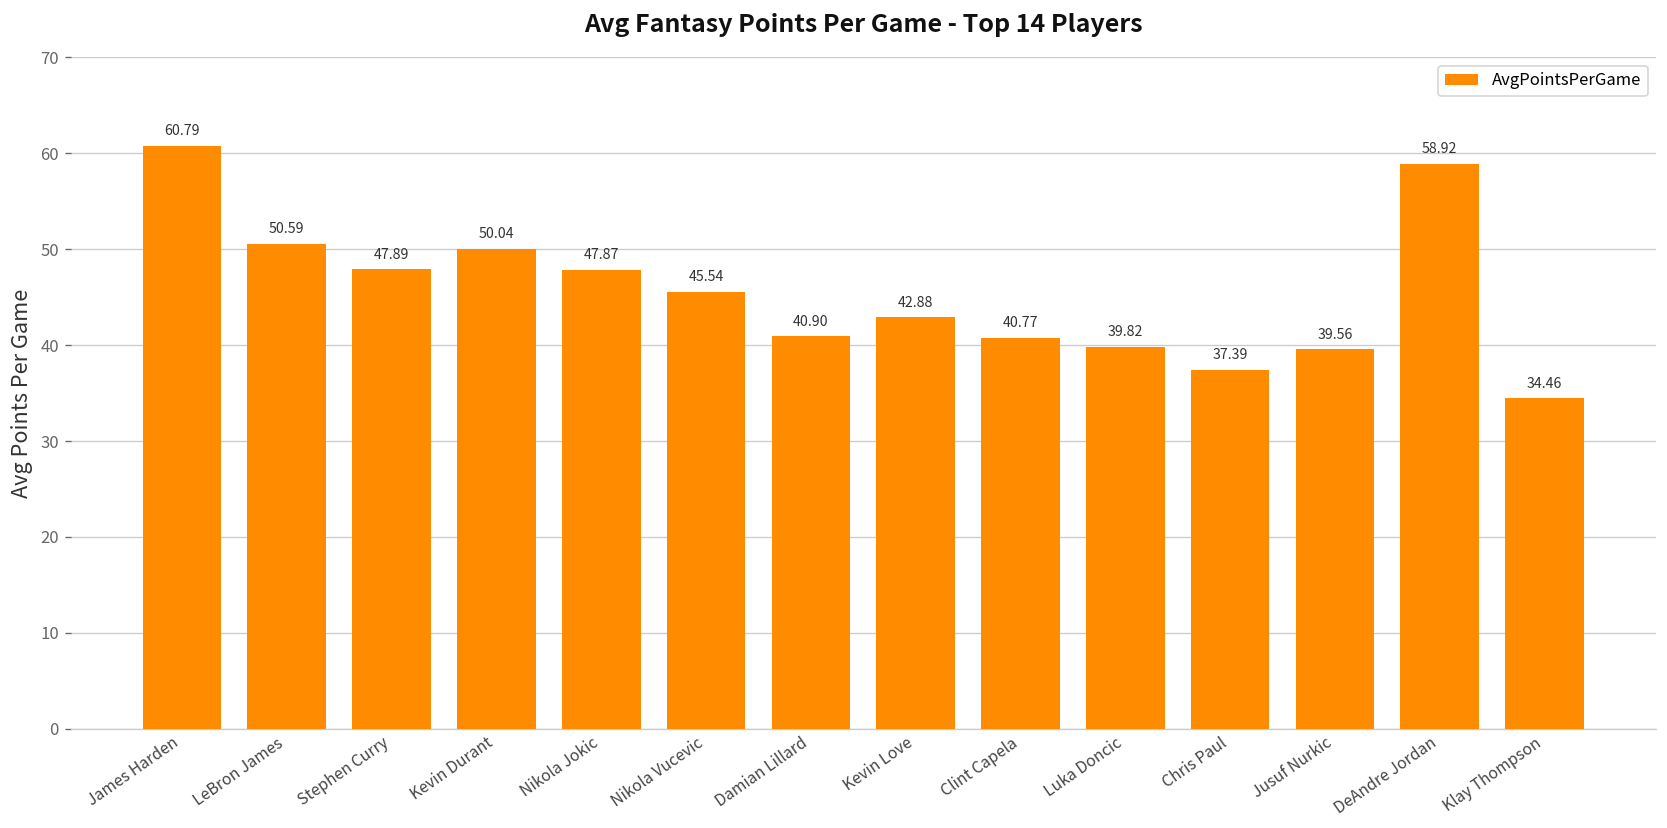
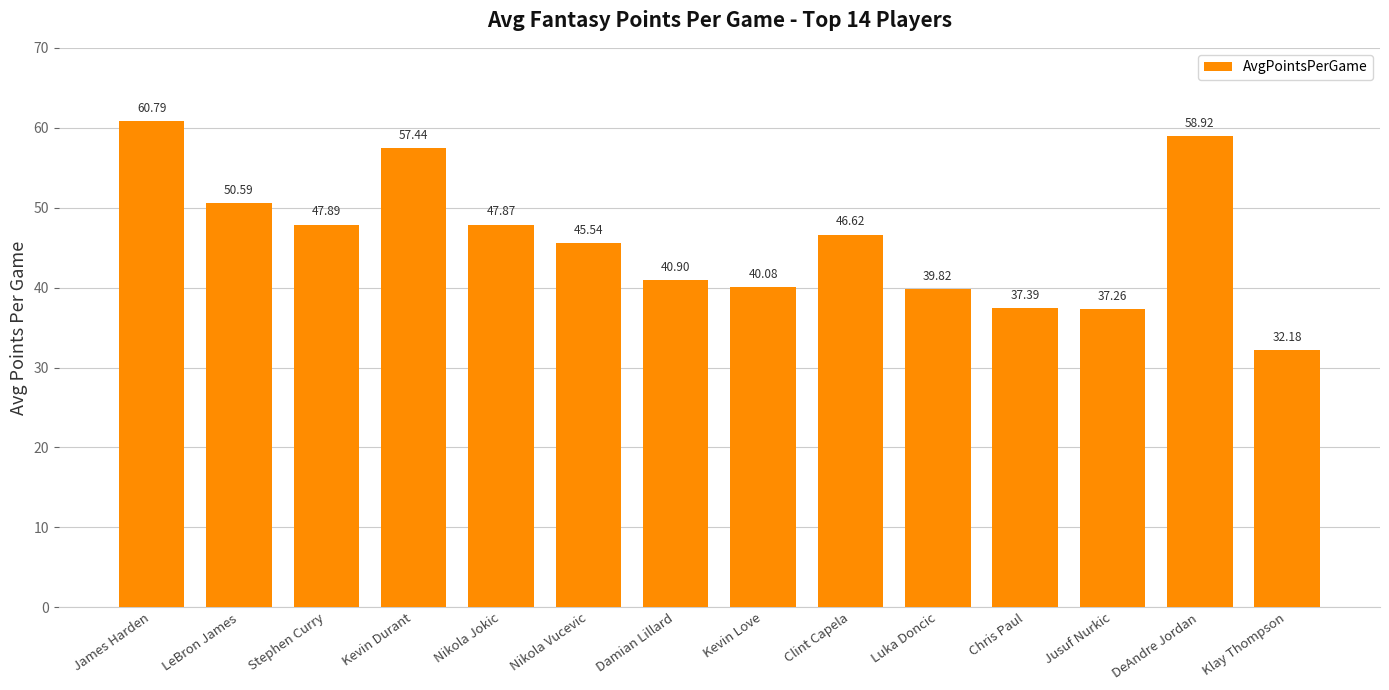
  {
    "James Harden": 60.79,
    "LeBron James": 50.59,
    "Stephen Curry": 47.89,
-   "Kevin Durant": 50.04,
+   "Kevin Durant": 57.44,
    "Nikola Jokic": 47.87,
    "Nikola Vucevic": 45.54,
    "Damian Lillard": 40.90,
-   "Kevin Love": 42.88,
-   "Clint Capela": 40.77,
+   "Kevin Love": 40.08,
+   "Clint Capela": 46.62,
    "Luka Doncic": 39.82,
    "Chris Paul": 37.39,
-   "Jusuf Nurkic": 39.56,
+   "Jusuf Nurkic": 37.26,
    "DeAndre Jordan": 58.92,
-   "Klay Thompson": 34.46
+   "Klay Thompson": 32.18
  }
